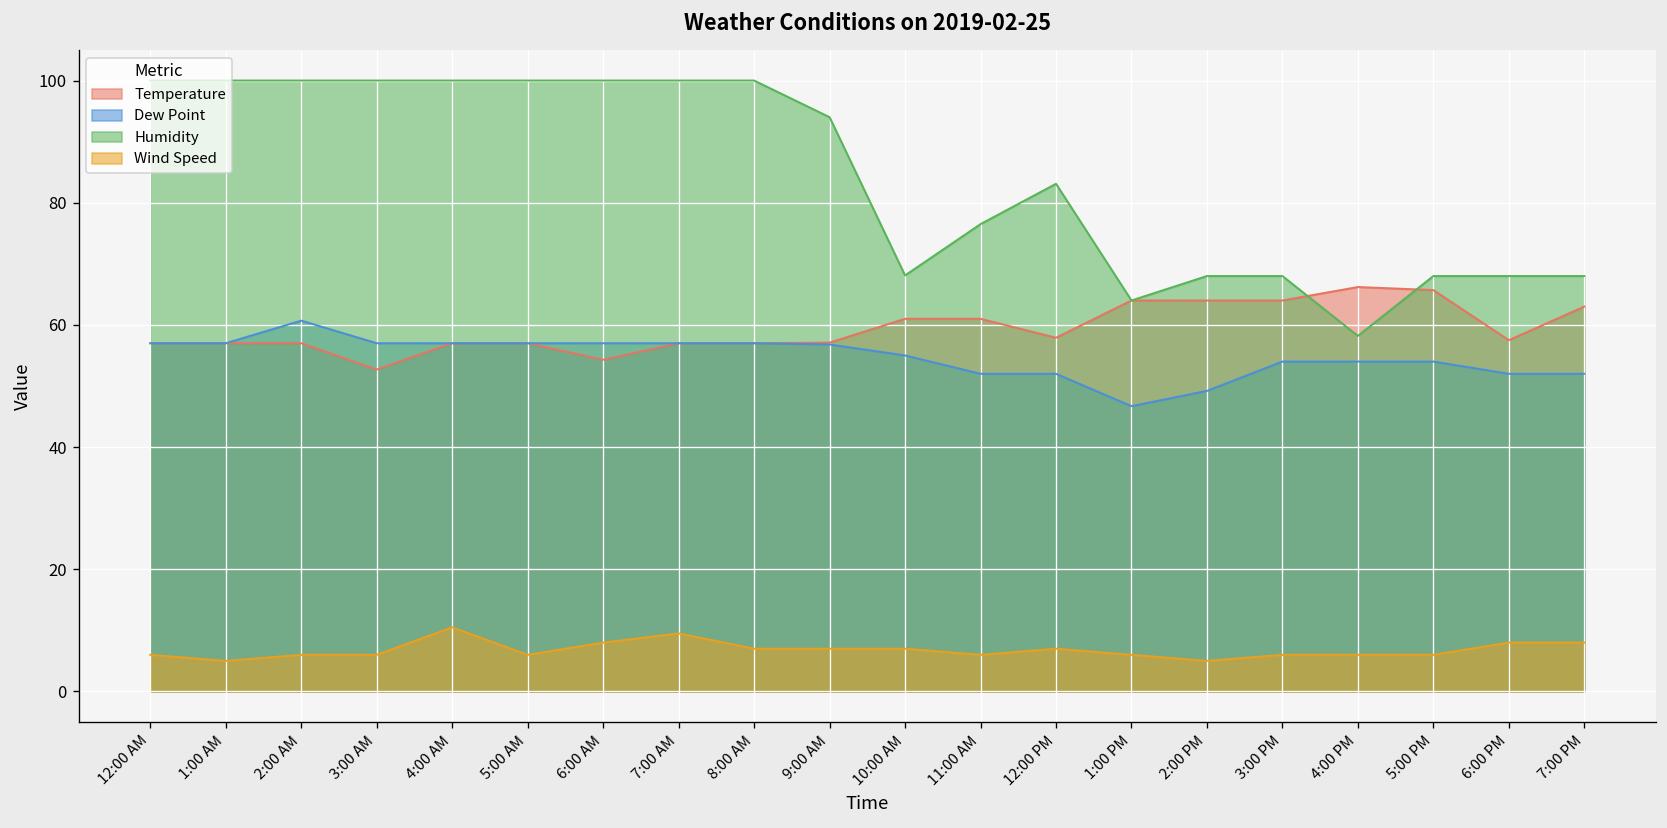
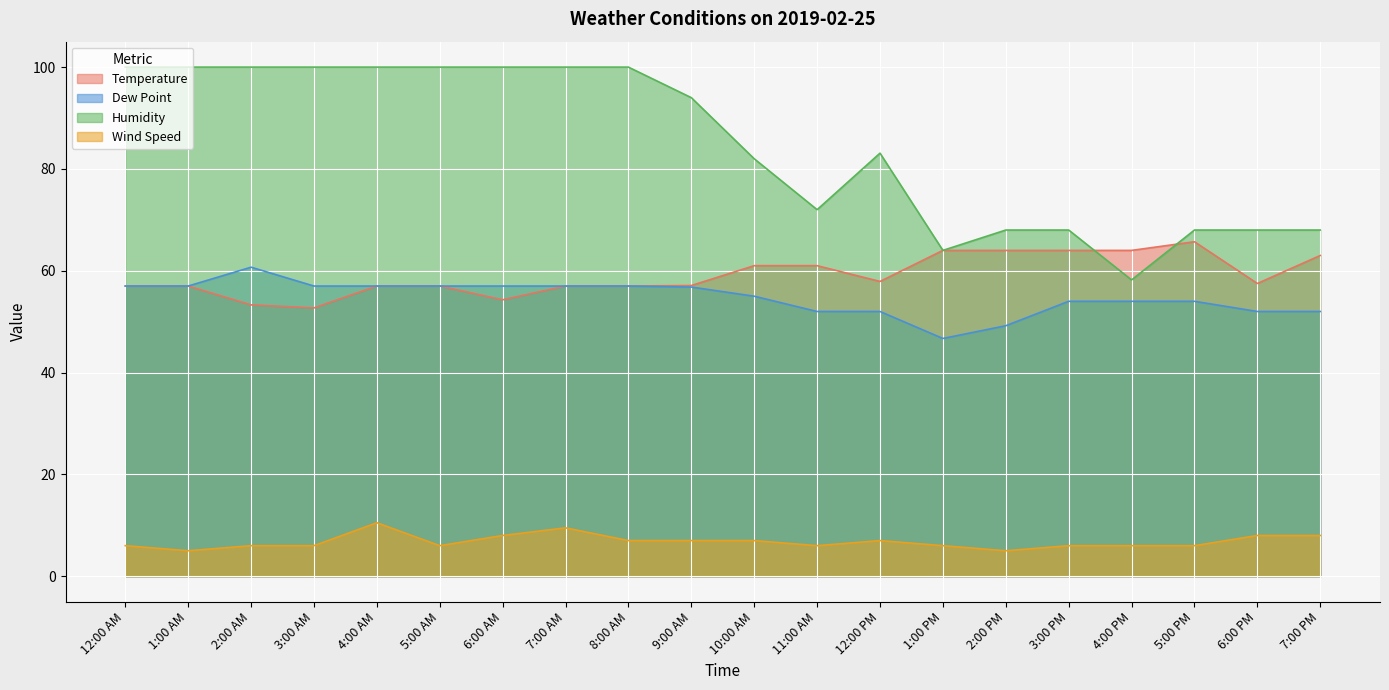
  {
    "Temperature": {
-     "2:00 AM": 57,
+     "2:00 AM": 53,
      "3:00 AM": 53,
      "6:00 AM": 54,
      "10:00 AM": 61,
      "11:00 AM": 61,
      "12:00 PM": 58,
      "2:00 PM": 64,
      "3:00 PM": 64,
-     "4:00 PM": 66,
+     "4:00 PM": 64,
      "5:00 PM": 66,
      "6:00 PM": 58,
      "7:00 PM": 63
    },
    "Dew Point": {
      "2:00 AM": 61,
      "3:00 AM": 57,
      "6:00 AM": 57,
      "10:00 AM": 55,
      "11:00 AM": 52,
      "12:00 PM": 52,
      "1:00 PM": 47,
      "2:00 PM": 49,
      "3:00 PM": 54,
      "4:00 PM": 54,
      "5:00 PM": 54,
      "6:00 PM": 52,
      "7:00 PM": 52
    },
    "Humidity": {
      "2:00 AM": 100,
      "3:00 AM": 100,
      "4:00 AM": 100,
      "5:00 AM": 100,
      "6:00 AM": 100,
      "7:00 AM": 100,
      "8:00 AM": 100,
      "9:00 AM": 94,
-     "10:00 AM": 68,
-     "11:00 AM": 77,
+     "10:00 AM": 82,
+     "11:00 AM": 72,
      "12:00 PM": 83,
      "2:00 PM": 68,
      "3:00 PM": 68,
      "4:00 PM": 58,
      "5:00 PM": 68,
      "6:00 PM": 68,
      "7:00 PM": 68
    },
    "Wind Speed": {
      "12:00 AM": 6,
      "1:00 AM": 5,
      "2:00 AM": 6,
      "3:00 AM": 6,
      "4:00 AM": 11,
      "5:00 AM": 6,
      "6:00 AM": 8,
      "7:00 AM": 10,
      "8:00 AM": 7,
      "9:00 AM": 7,
      "10:00 AM": 7,
      "11:00 AM": 6,
      "12:00 PM": 7,
      "1:00 PM": 6,
      "2:00 PM": 5,
      "3:00 PM": 6,
      "4:00 PM": 6,
      "5:00 PM": 6,
      "6:00 PM": 8,
      "7:00 PM": 8
    }
  }
